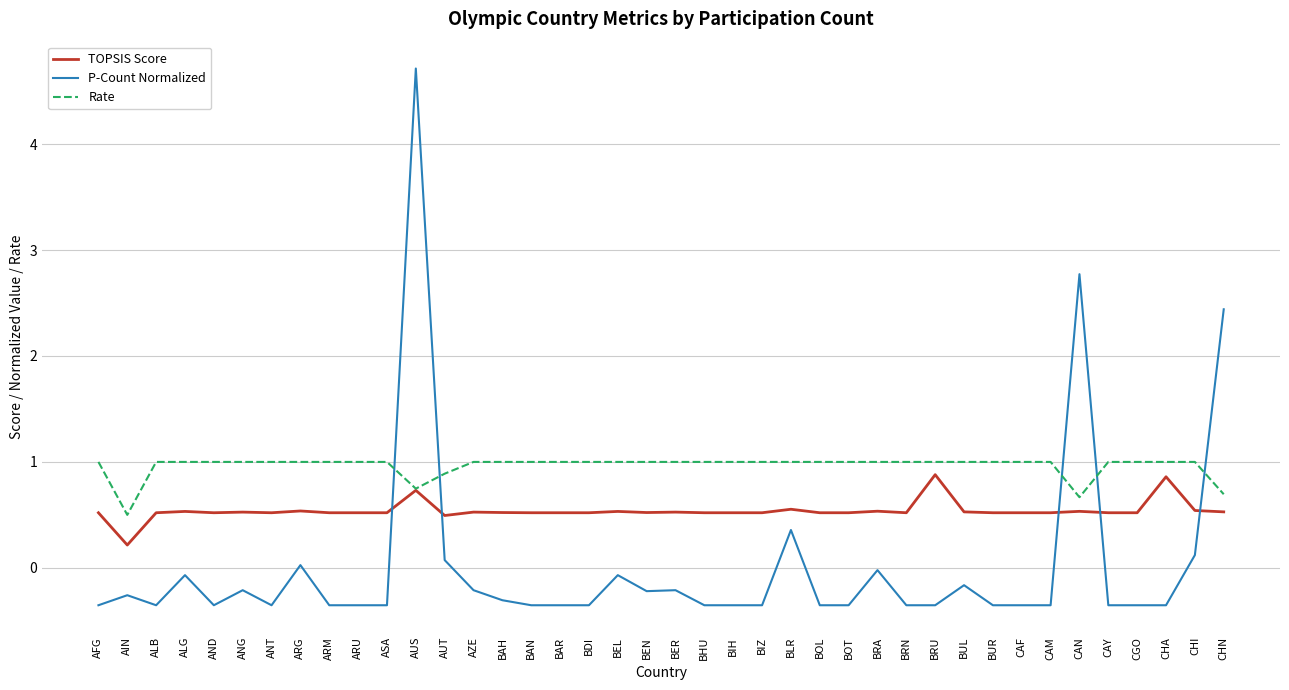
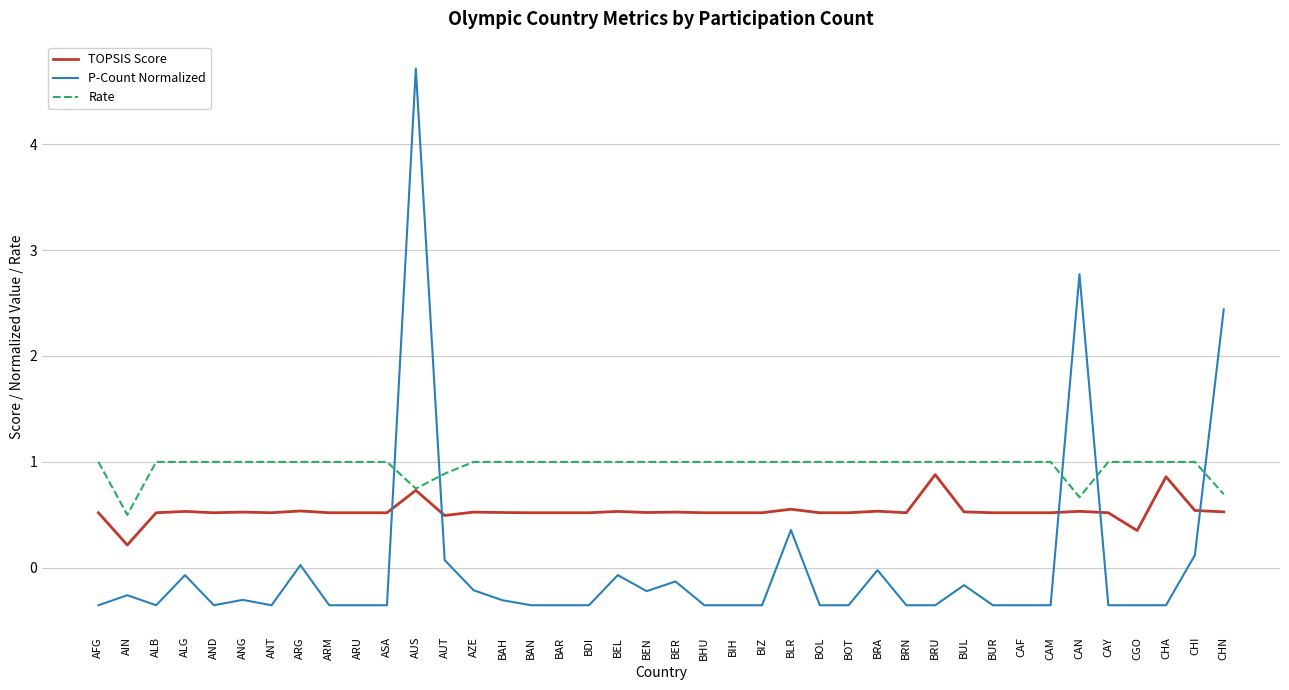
  {
    "TOPSIS Score": {
      "AFG": 0.52,
      "AIN": 0.22,
      "ALB": 0.52,
      "ALG": 0.53,
      "AND": 0.52,
      "ANG": 0.53,
      "ANT": 0.52,
      "ARG": 0.54,
      "ARM": 0.52,
      "ARU": 0.52,
      "ASA": 0.52,
      "AUT": 0.49,
      "AZE": 0.53,
      "BAH": 0.52,
      "BAN": 0.52,
      "BAR": 0.52,
      "BDI": 0.52,
      "BEL": 0.53,
      "BEN": 0.52,
      "BER": 0.53,
      "BHU": 0.52,
      "BIH": 0.52,
      "BIZ": 0.52,
      "BLR": 0.55,
      "BOL": 0.52,
      "BOT": 0.52,
      "BRA": 0.53,
      "BRN": 0.52,
      "BRU": 0.88,
      "BUL": 0.53,
      "BUR": 0.52,
      "CAF": 0.52,
      "CAM": 0.52,
      "CAN": 0.53,
      "CAY": 0.52,
-     "CGO": 0.52,
+     "CGO": 0.35,
      "CHA": 0.86,
      "CHI": 0.54,
      "CHN": 0.53
    },
    "P-Count Normalized": {
      "AFG": -0.35,
      "AIN": -0.26,
      "ALB": -0.35,
      "ALG": -0.07,
      "AND": -0.35,
-     "ANG": -0.21,
+     "ANG": -0.30,
      "ANT": -0.35,
      "ARG": 0.03,
      "ARM": -0.35,
      "ARU": -0.35,
      "ASA": -0.35,
      "AUS": 4.71,
      "AUT": 0.07,
      "AZE": -0.21,
      "BAH": -0.31,
      "BAN": -0.35,
      "BAR": -0.35,
      "BDI": -0.35,
      "BEL": -0.07,
      "BEN": -0.22,
-     "BER": -0.21,
+     "BER": -0.13,
      "BHU": -0.35,
      "BIH": -0.35,
      "BIZ": -0.35,
      "BLR": 0.36,
      "BOL": -0.35,
      "BOT": -0.35,
      "BRA": -0.02,
      "BRN": -0.35,
      "BRU": -0.35,
      "BUL": -0.16,
      "BUR": -0.35,
      "CAF": -0.35,
      "CAM": -0.35,
      "CAN": 2.77,
      "CAY": -0.35,
      "CGO": -0.35,
      "CHA": -0.35,
      "CHI": 0.12,
      "CHN": 2.44
    },
    "Rate": {
      "AFG": 1.00,
      "AIN": 0.50,
      "ALB": 1.00,
      "ALG": 1.00,
      "AND": 1.00,
      "ANG": 1.00,
      "ANT": 1.00,
      "ARG": 1.00,
      "ARM": 1.00,
      "ARU": 1.00,
      "ASA": 1.00,
      "AUT": 0.89,
      "AZE": 1.00,
      "BAH": 1.00,
      "BAN": 1.00,
      "BAR": 1.00,
      "BDI": 1.00,
      "BEL": 1.00,
      "BEN": 1.00,
      "BER": 1.00,
      "BHU": 1.00,
      "BIH": 1.00,
      "BIZ": 1.00,
      "BLR": 1.00,
      "BOL": 1.00,
      "BOT": 1.00,
      "BRA": 1.00,
      "BRN": 1.00,
      "BRU": 1.00,
      "BUL": 1.00,
      "BUR": 1.00,
      "CAF": 1.00,
      "CAM": 1.00,
      "CAN": 0.67,
      "CAY": 1.00,
      "CGO": 1.00,
      "CHA": 1.00,
      "CHI": 1.00,
      "CHN": 0.69
    }
  }
